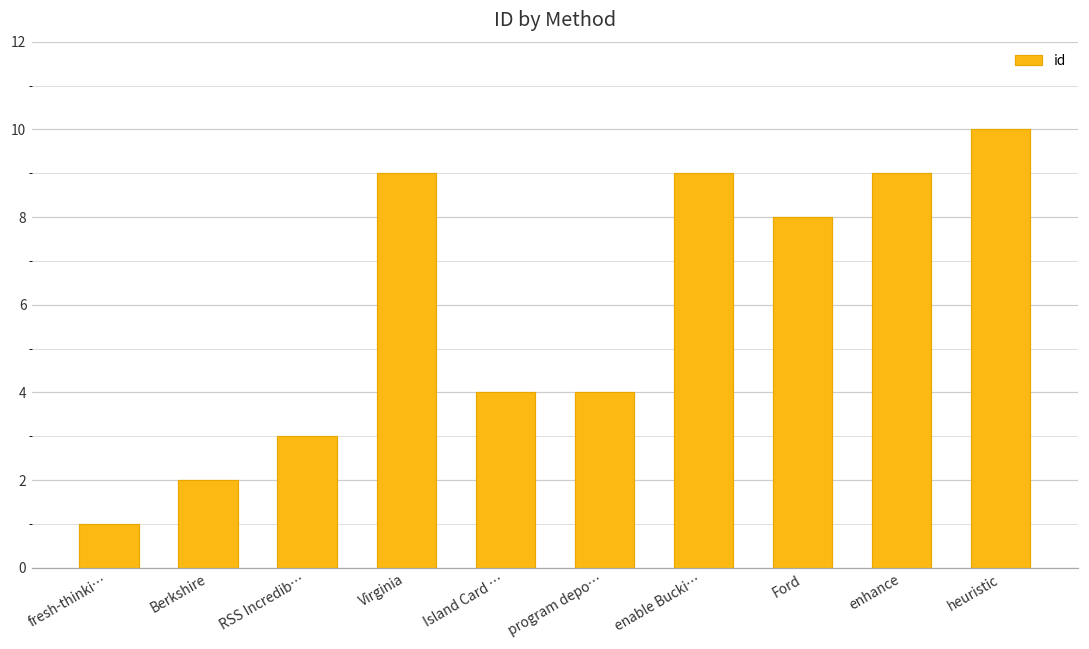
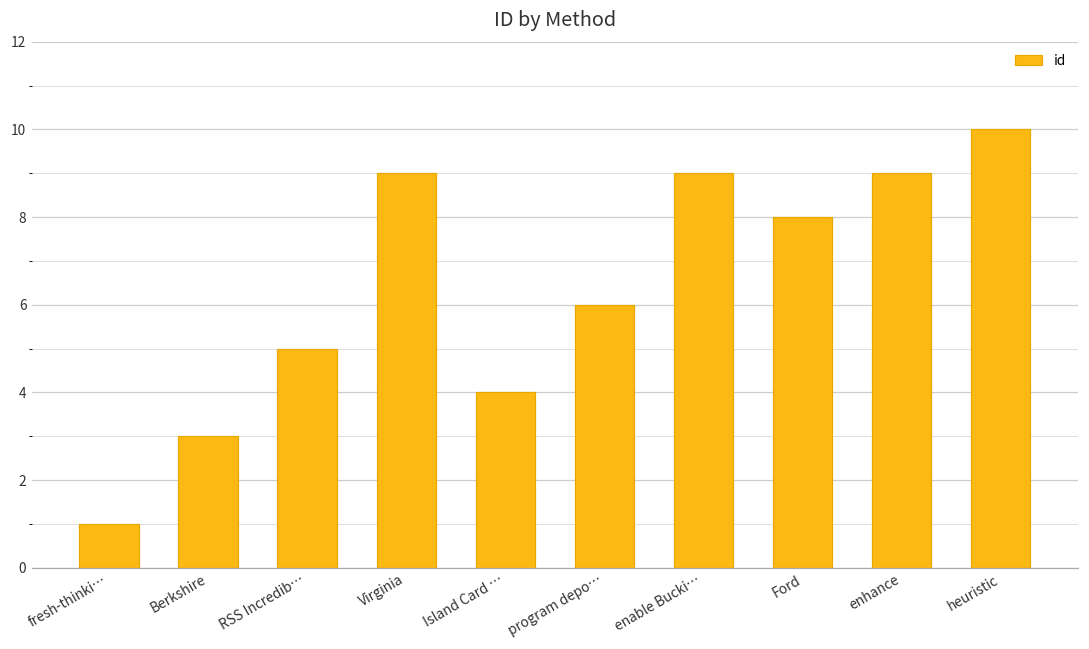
  {
    "fresh-thinki…": 1,
-   "Berkshire": 2,
-   "RSS Incredib…": 3,
+   "Berkshire": 3,
+   "RSS Incredib…": 5,
    "Virginia": 9,
    "Island Card …": 4,
-   "program depo…": 4,
+   "program depo…": 6,
    "enable Bucki…": 9,
    "Ford": 8,
    "enhance": 9,
    "heuristic": 10
  }
